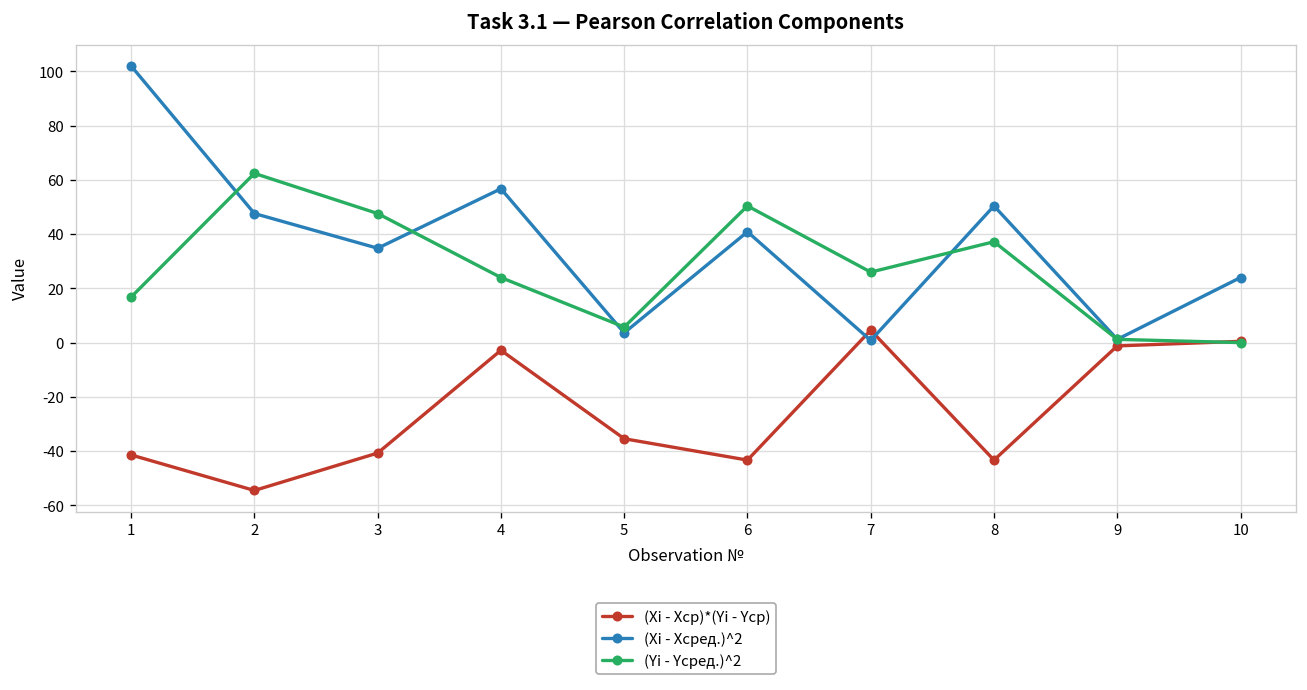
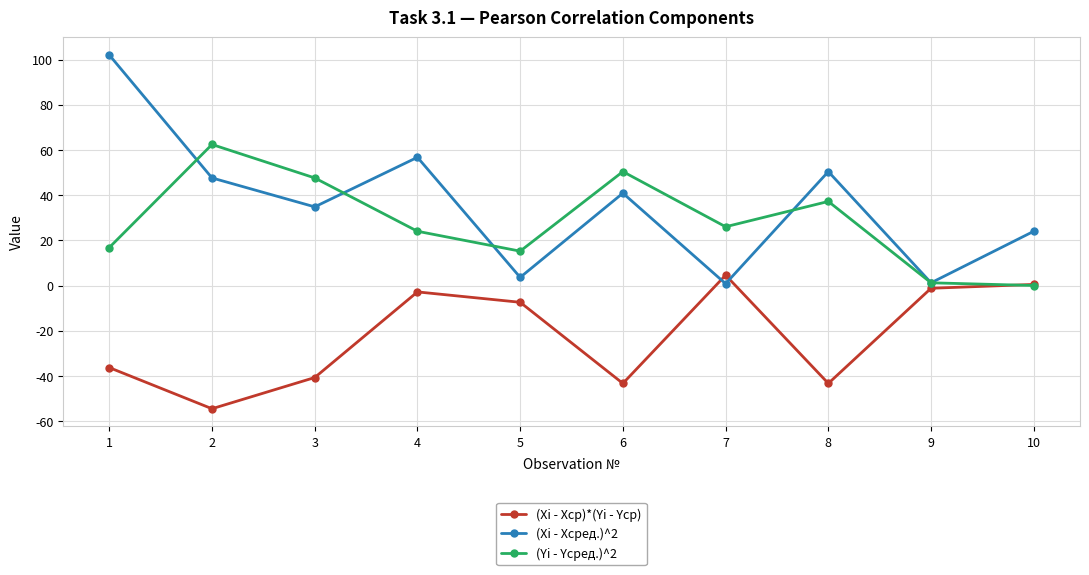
  {
    "(Xi - Xср)*(Yi - Yср)": {
-     "1": -41,
+     "1": -36,
      "2": -55,
      "3": -41,
      "4": -3,
-     "5": -35,
+     "5": -7,
      "6": -43,
      "7": 5,
      "8": -43,
      "9": -1
    },
    "(Xi - Xсред.)^2": {
      "1": 102,
      "2": 48,
      "3": 35,
      "4": 57,
      "5": 4,
      "6": 41,
      "7": 1,
      "8": 50,
      "10": 24
    },
    "(Yi - Yсред.)^2": {
      "1": 17,
      "2": 62,
      "3": 48,
      "4": 24,
-     "5": 6,
+     "5": 15,
      "6": 50,
      "7": 26,
      "8": 37
    }
  }
